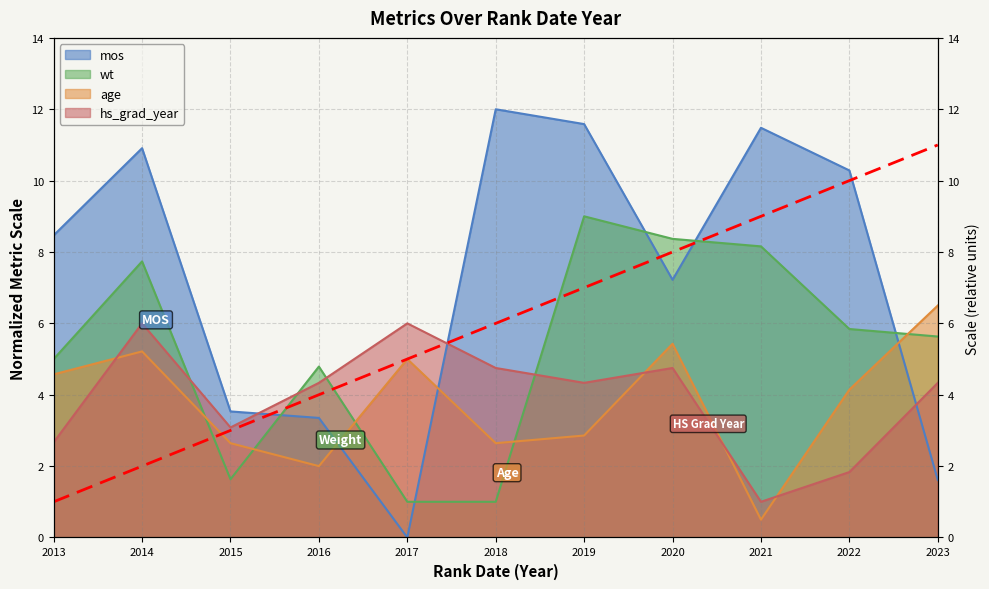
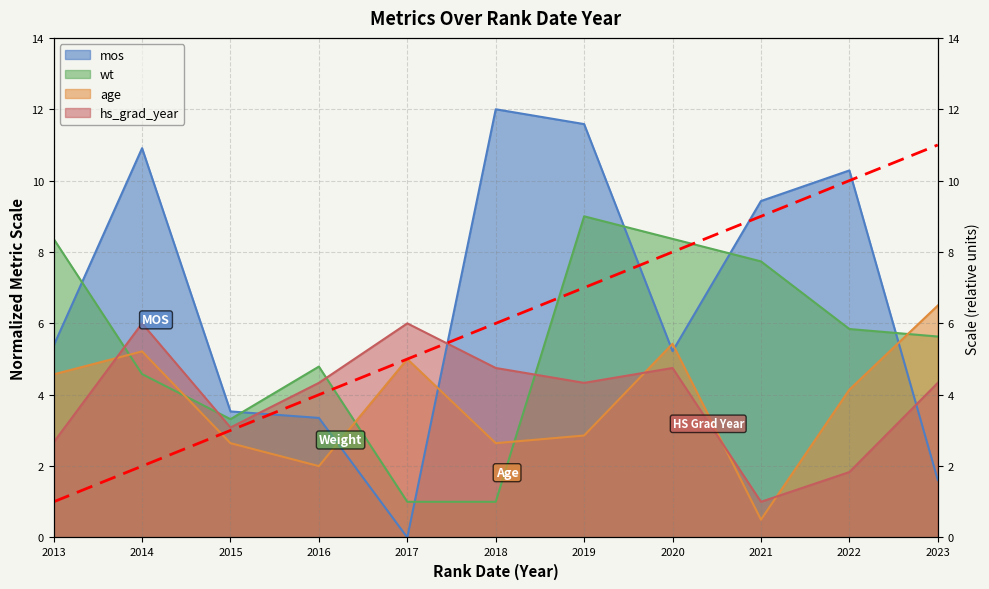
  {
    "mos": {
-     "2013": 8.5,
+     "2013": 5.4,
      "2014": 10.9,
      "2015": 3.5,
      "2016": 3.4,
      "2017": 0.0,
      "2018": 12.0,
      "2019": 11.6,
-     "2020": 7.2,
-     "2021": 11.5,
+     "2020": 5.2,
+     "2021": 9.4,
      "2022": 10.3,
      "2023": 1.6
    },
    "wt": {
-     "2013": 5.0,
-     "2014": 7.7,
-     "2015": 1.6,
+     "2013": 8.4,
+     "2014": 4.6,
+     "2015": 3.3,
      "2016": 4.8,
      "2017": 1.0,
      "2018": 1.0,
      "2019": 9.0,
      "2020": 8.4,
-     "2021": 8.2,
+     "2021": 7.7,
      "2022": 5.8,
      "2023": 5.6
    }
  }
